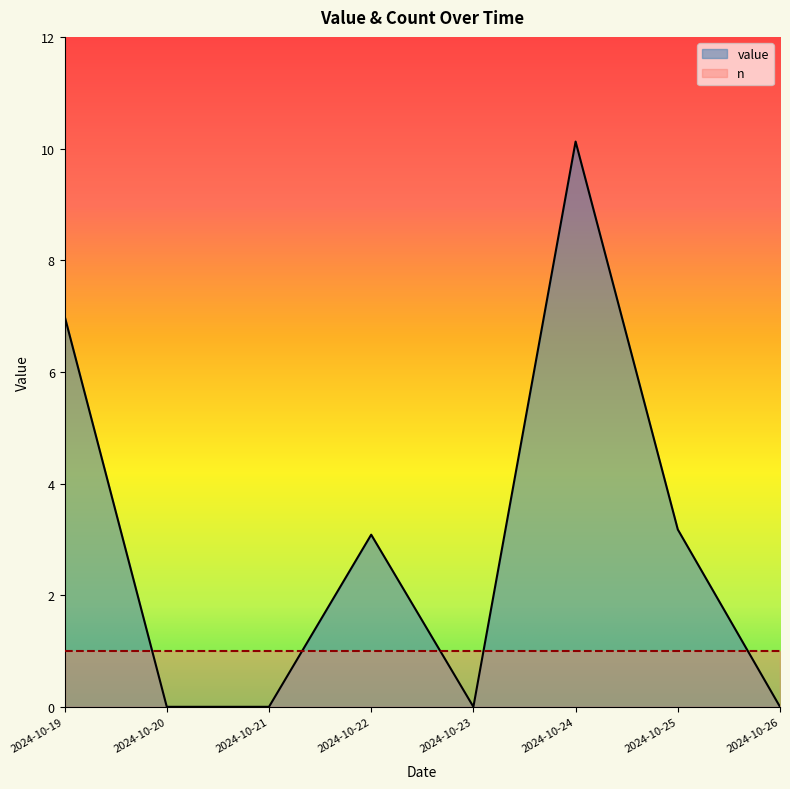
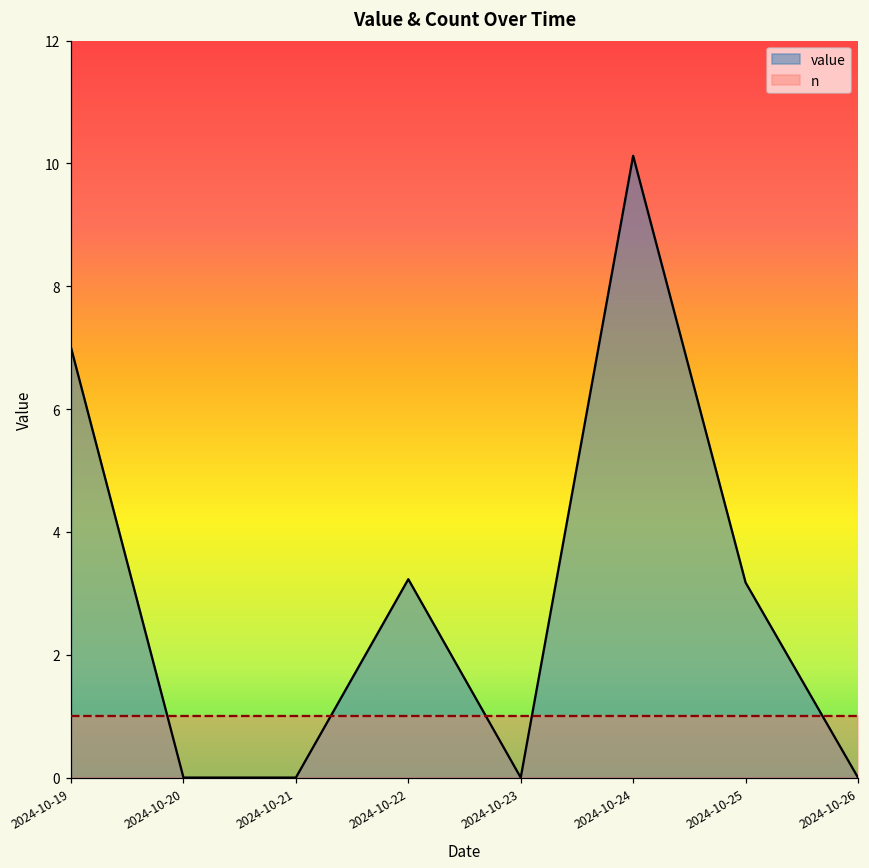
  {
    "value": {
      "2024-10-19": 7.0,
      "2024-10-20": 0.0,
      "2024-10-21": 0.0,
-     "2024-10-22": 3.1,
+     "2024-10-22": 3.2,
      "2024-10-23": 0.0,
      "2024-10-24": 10.1,
      "2024-10-25": 3.2,
      "2024-10-26": 0.0
    },
    "n": {
      "2024-10-19": 1.0,
      "2024-10-20": 1.0,
      "2024-10-21": 1.0,
      "2024-10-22": 1.0,
      "2024-10-23": 1.0,
      "2024-10-24": 1.0,
      "2024-10-25": 1.0,
      "2024-10-26": 1.0
    }
  }
